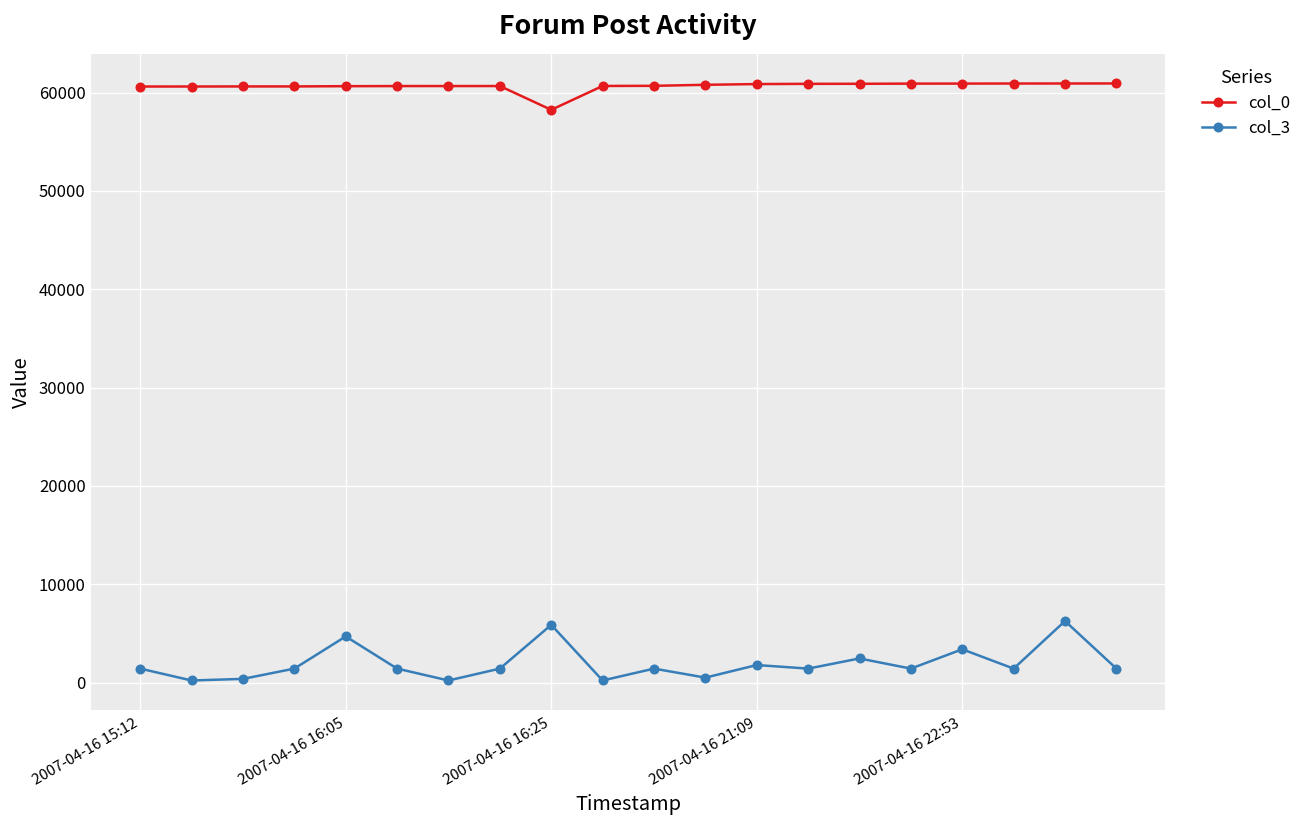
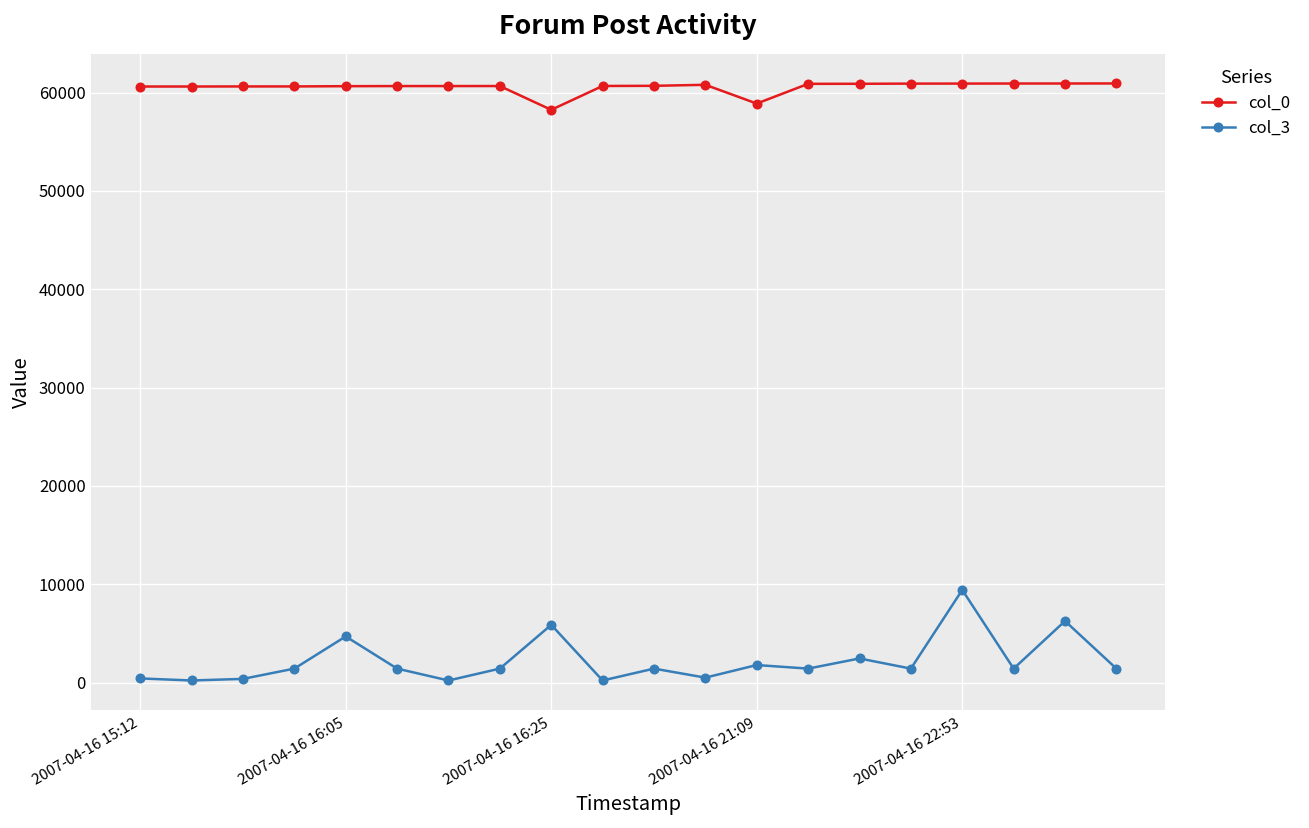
  {
    "col_0": {
      "2007-04-16 15:12": 61000,
      "2007-04-16 16:05": 61000,
      "2007-04-16 16:25": 58000,
-     "2007-04-16 21:09": 61000,
+     "2007-04-16 21:09": 59000,
      "2007-04-16 22:53": 61000
    },
    "col_3": {
-     "2007-04-16 15:12": 1000,
+     "2007-04-16 15:12": 0,
      "2007-04-16 16:05": 5000,
      "2007-04-16 16:25": 6000,
      "2007-04-16 21:09": 2000,
-     "2007-04-16 22:53": 3000
+     "2007-04-16 22:53": 9000
    }
  }
